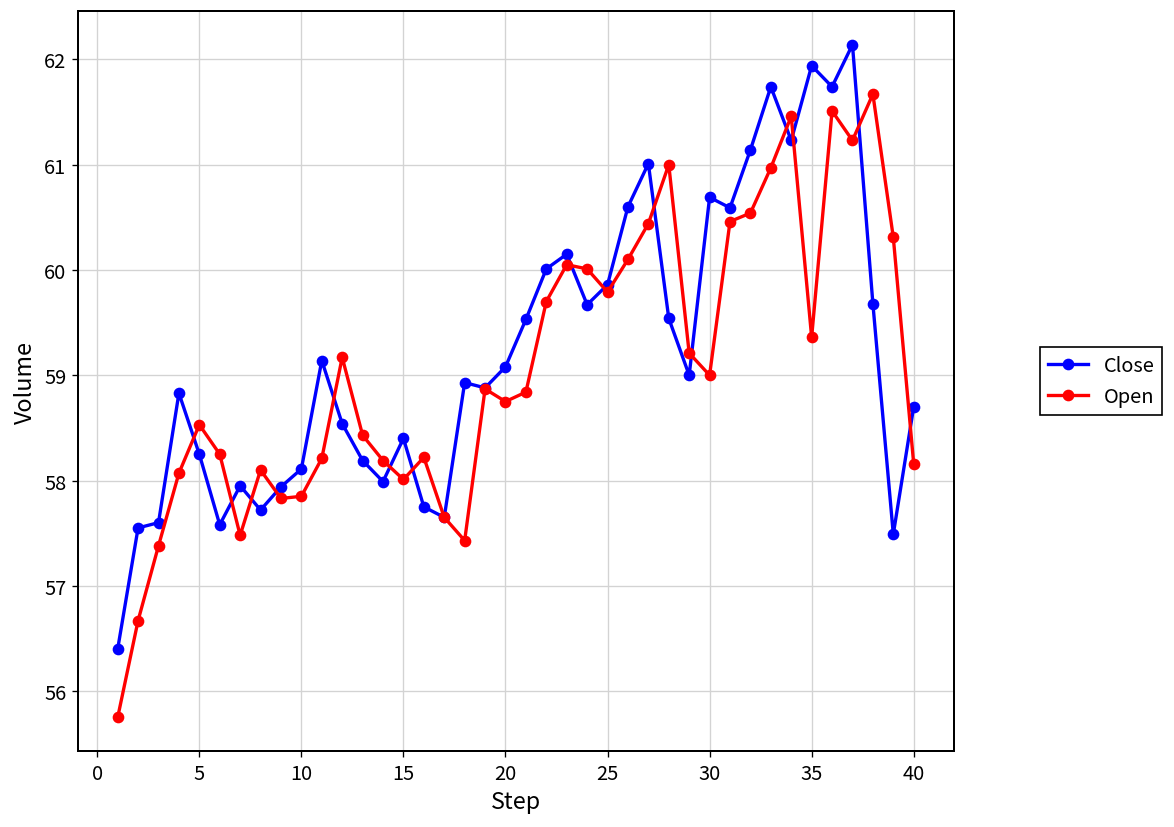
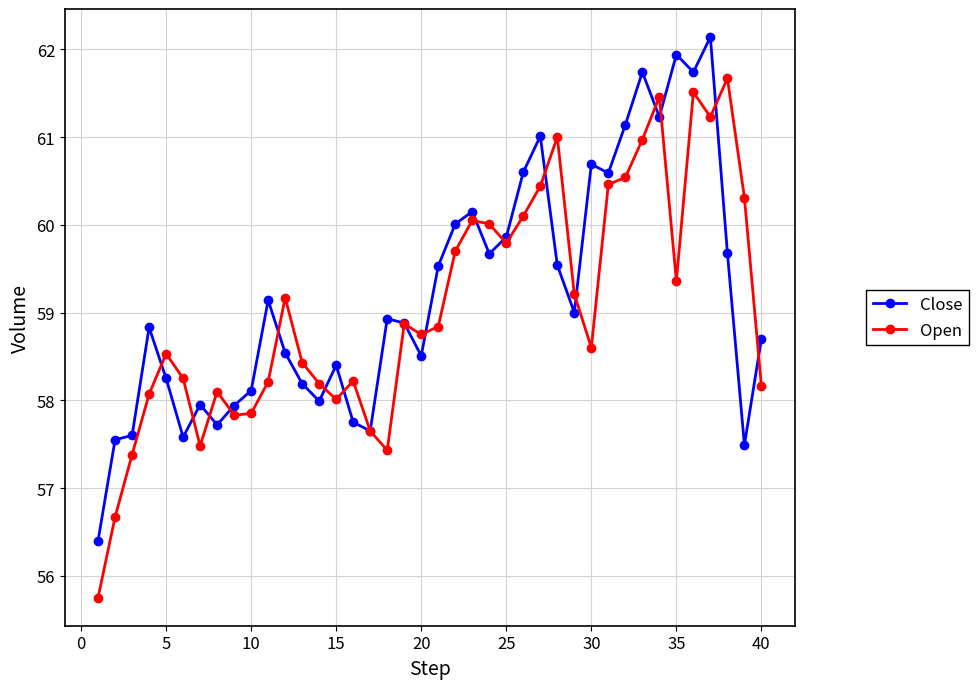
  {
    "Close": {
      "5": 58.3,
      "10": 58.1,
      "15": 58.4,
-     "20": 59.1,
+     "20": 58.5,
      "25": 59.9,
      "30": 60.7,
      "35": 61.9,
      "40": 58.7
    },
    "Open": {
      "5": 58.5,
      "10": 57.8,
      "15": 58.0,
      "20": 58.8,
      "25": 59.8,
-     "30": 59.0,
+     "30": 58.6,
      "35": 59.4,
      "40": 58.2
    }
  }
